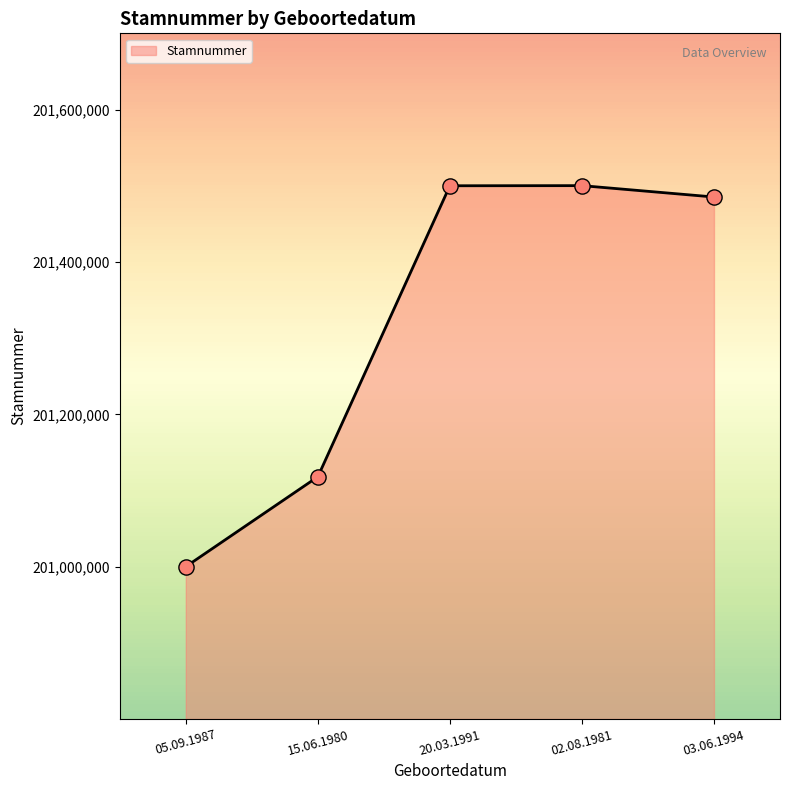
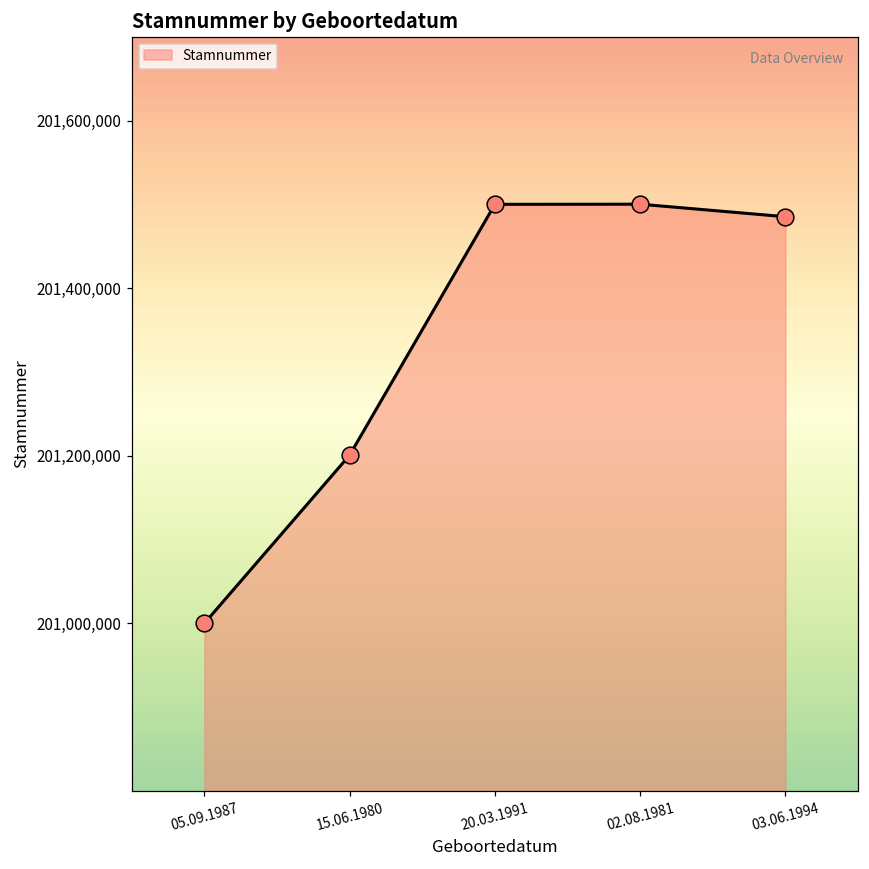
  {
    "05.09.1987": "201,000,000",
-   "15.06.1980": "201,120,000",
+   "15.06.1980": "201,200,000",
    "20.03.1991": "201,500,000",
    "02.08.1981": "201,500,000",
    "03.06.1994": "201,490,000"
  }
